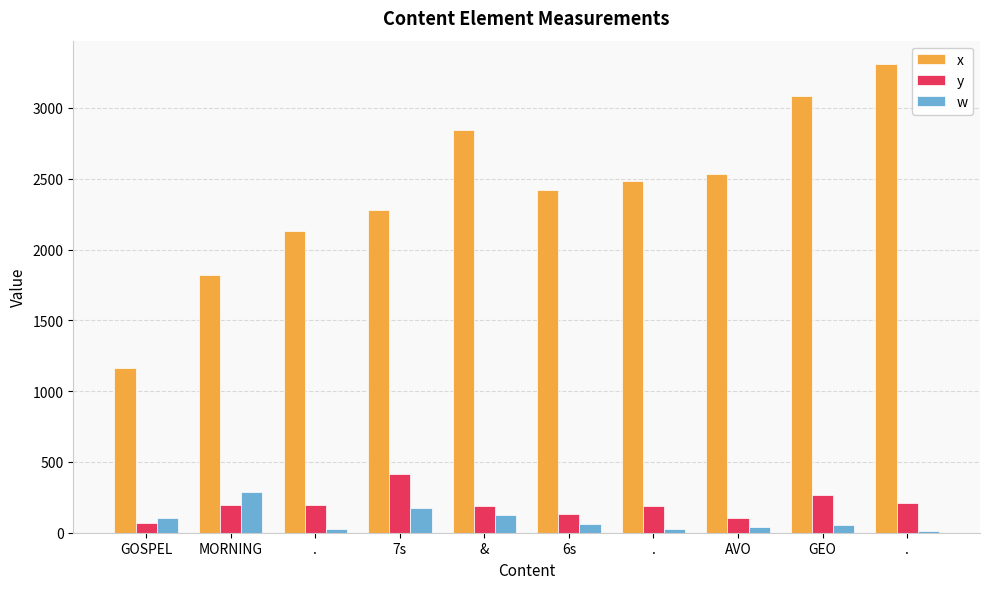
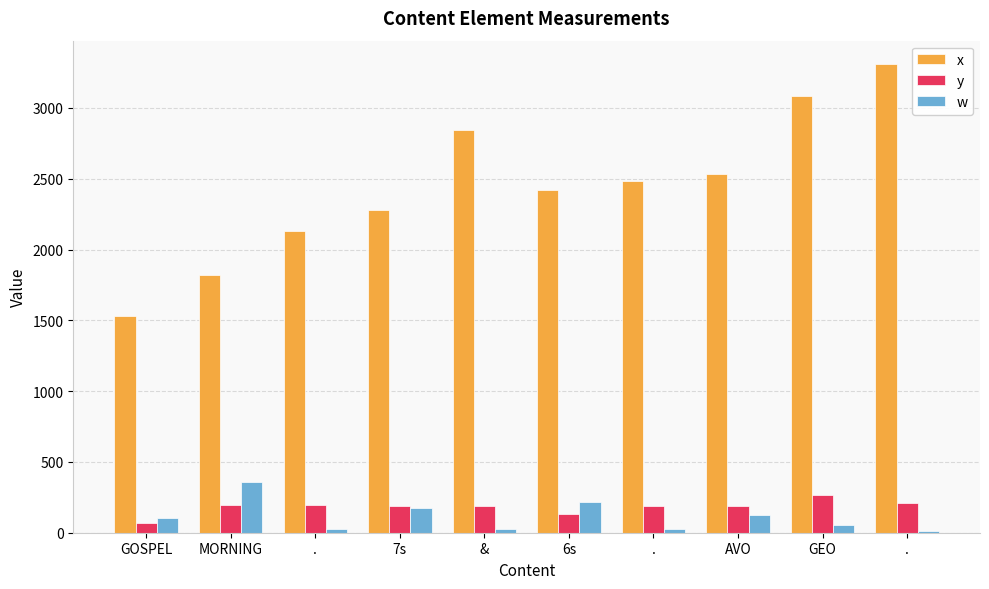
  {
    "x": {
-     "GOSPEL": 1170,
+     "GOSPEL": 1530,
      "MORNING": 1820,
      "7s": 2280,
      "&": 2850,
      "6s": 2420,
      "AVO": 2540,
      "GEO": 3080
    },
    "y": {
      "GOSPEL": 70,
      "MORNING": 200,
-     "7s": 420,
+     "7s": 190,
      "&": 190,
      "6s": 130,
-     "AVO": 100,
+     "AVO": 190,
      "GEO": 270
    },
    "w": {
      "GOSPEL": 100,
-     "MORNING": 290,
+     "MORNING": 360,
      "7s": 170,
-     "&": 130,
-     "6s": 60,
-     "AVO": 40,
+     "&": 20,
+     "6s": 220,
+     "AVO": 130,
      "GEO": 60
    }
  }
